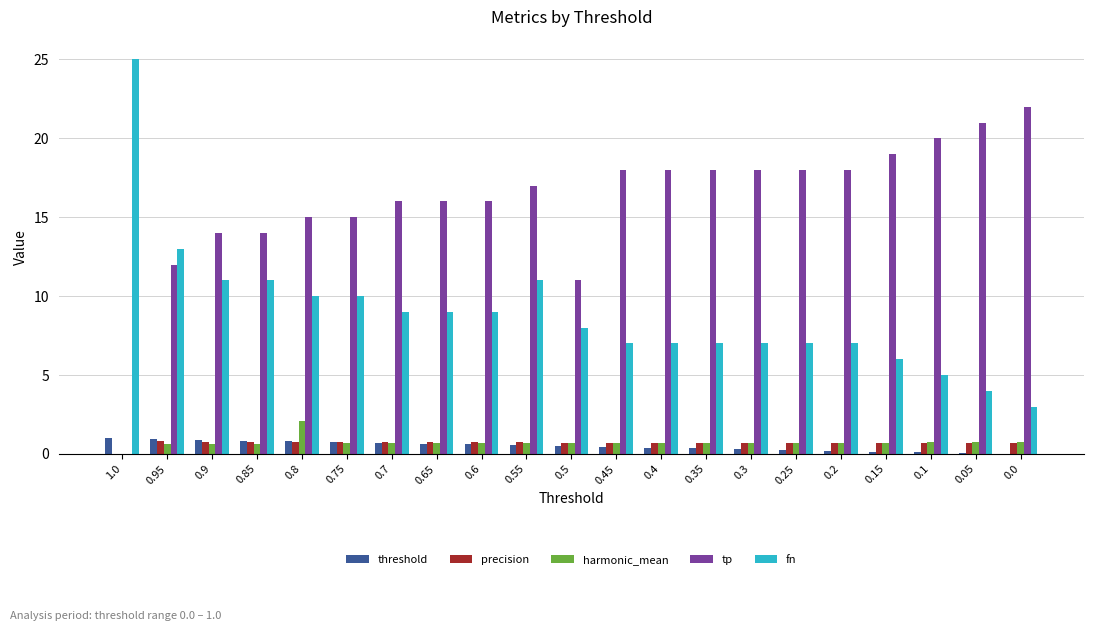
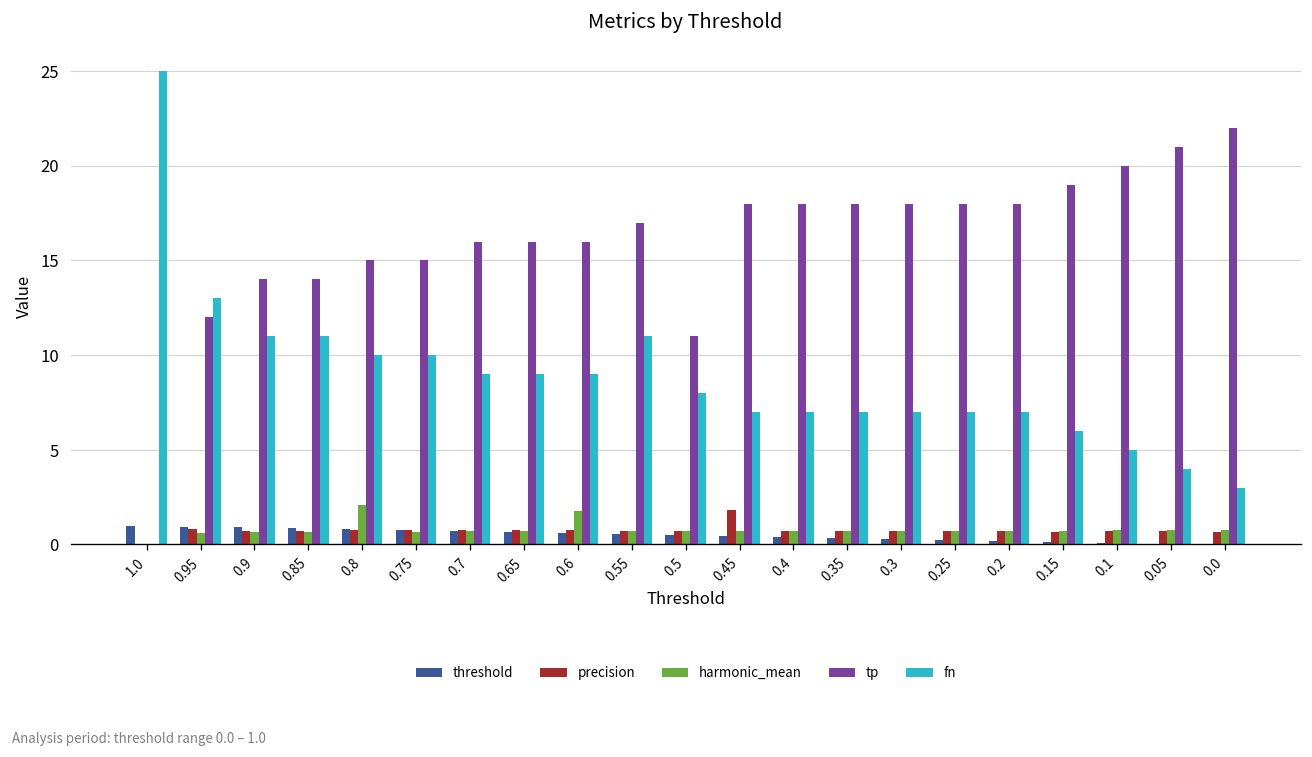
  {
    "threshold": {
      "1.0": 1.0,
      "0.95": 1.0,
      "0.9": 0.9,
      "0.85": 0.9,
      "0.8": 0.8,
      "0.75": 0.8,
      "0.7": 0.7,
      "0.65": 0.7,
      "0.6": 0.6,
      "0.55": 0.6,
      "0.5": 0.5,
      "0.45": 0.5,
      "0.4": 0.4,
      "0.35": 0.4,
      "0.3": 0.3,
      "0.25": 0.3,
      "0.2": 0.2,
      "0.0": 0.0
    },
    "precision": {
      "1.0": 0.0,
      "0.95": 0.8,
      "0.9": 0.7,
      "0.85": 0.7,
      "0.8": 0.8,
      "0.75": 0.8,
      "0.7": 0.8,
      "0.65": 0.8,
      "0.6": 0.8,
      "0.55": 0.7,
      "0.5": 0.7,
-     "0.45": 0.7,
+     "0.45": 1.8,
      "0.4": 0.7,
      "0.35": 0.7,
      "0.3": 0.7,
      "0.25": 0.7,
      "0.2": 0.7,
      "0.15": 0.7,
      "0.1": 0.7,
      "0.05": 0.7,
      "0.0": 0.7
    },
    "harmonic_mean": {
      "1.0": 0.0,
      "0.95": 0.6,
      "0.9": 0.6,
      "0.85": 0.6,
      "0.8": 2.1,
      "0.75": 0.7,
      "0.7": 0.7,
      "0.65": 0.7,
-     "0.6": 0.7,
+     "0.6": 1.8,
      "0.55": 0.7,
      "0.5": 0.7,
      "0.45": 0.7,
      "0.4": 0.7,
      "0.35": 0.7,
      "0.3": 0.7,
      "0.25": 0.7,
      "0.2": 0.7,
      "0.15": 0.7,
      "0.1": 0.7,
      "0.05": 0.8,
      "0.0": 0.8
    },
    "tp": {
      "1.0": 0.0,
      "0.95": 12.0,
      "0.9": 14.0,
      "0.85": 14.0,
      "0.8": 15.0,
      "0.75": 15.0,
      "0.7": 16.0,
      "0.65": 16.0,
      "0.6": 16.0,
      "0.55": 17.0,
      "0.5": 11.0,
      "0.45": 18.0,
      "0.4": 18.0,
      "0.35": 18.0,
      "0.3": 18.0,
      "0.25": 18.0,
      "0.2": 18.0,
      "0.15": 19.0,
      "0.1": 20.0,
      "0.05": 21.0,
      "0.0": 22.0
    },
    "fn": {
      "1.0": 25.0,
      "0.95": 13.0,
      "0.9": 11.0,
      "0.85": 11.0,
      "0.8": 10.0,
      "0.75": 10.0,
      "0.7": 9.0,
      "0.65": 9.0,
      "0.6": 9.0,
      "0.55": 11.0,
      "0.5": 8.0,
      "0.45": 7.0,
      "0.4": 7.0,
      "0.35": 7.0,
      "0.3": 7.0,
      "0.25": 7.0,
      "0.2": 7.0,
      "0.15": 6.0,
      "0.1": 5.0,
      "0.05": 4.0,
      "0.0": 3.0
    }
  }
